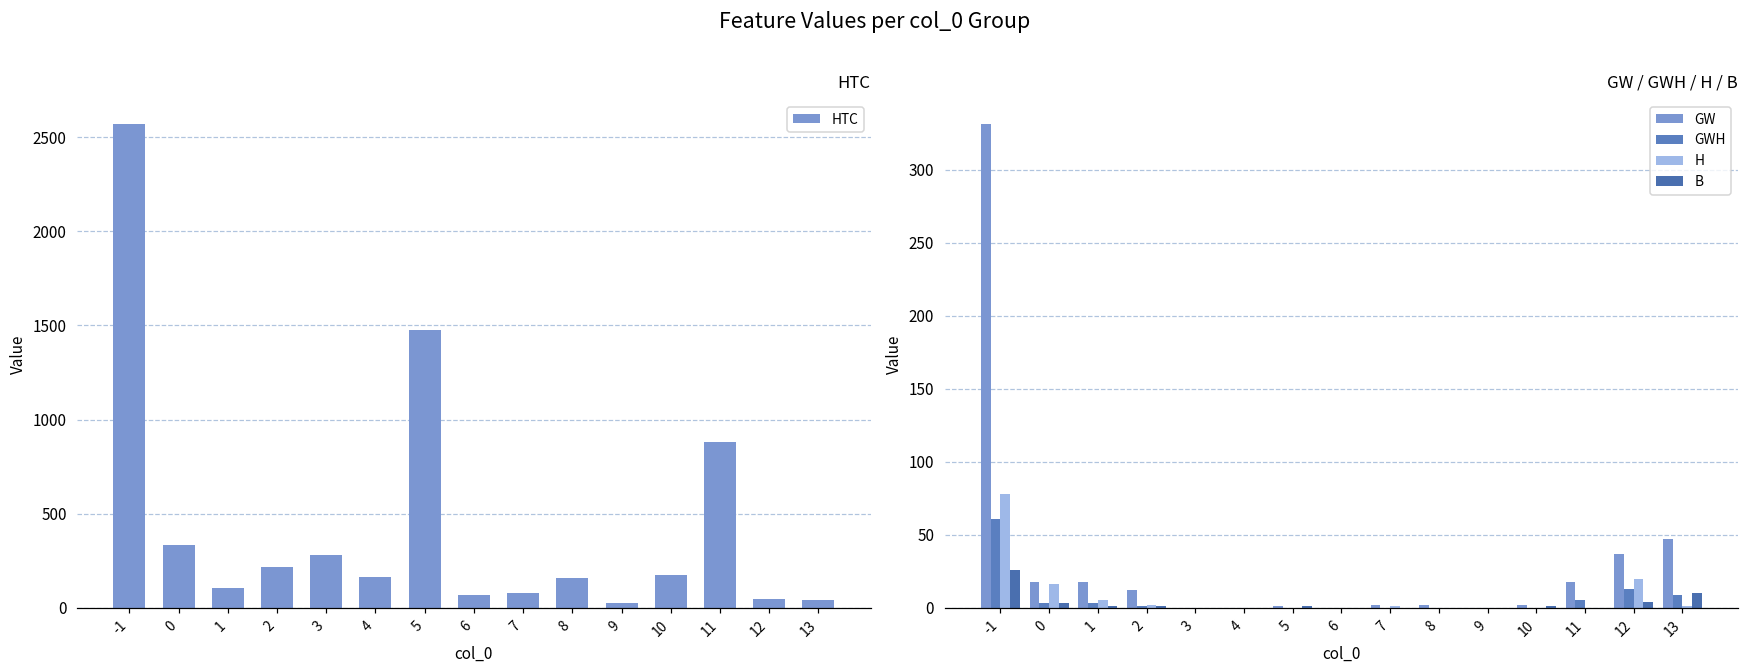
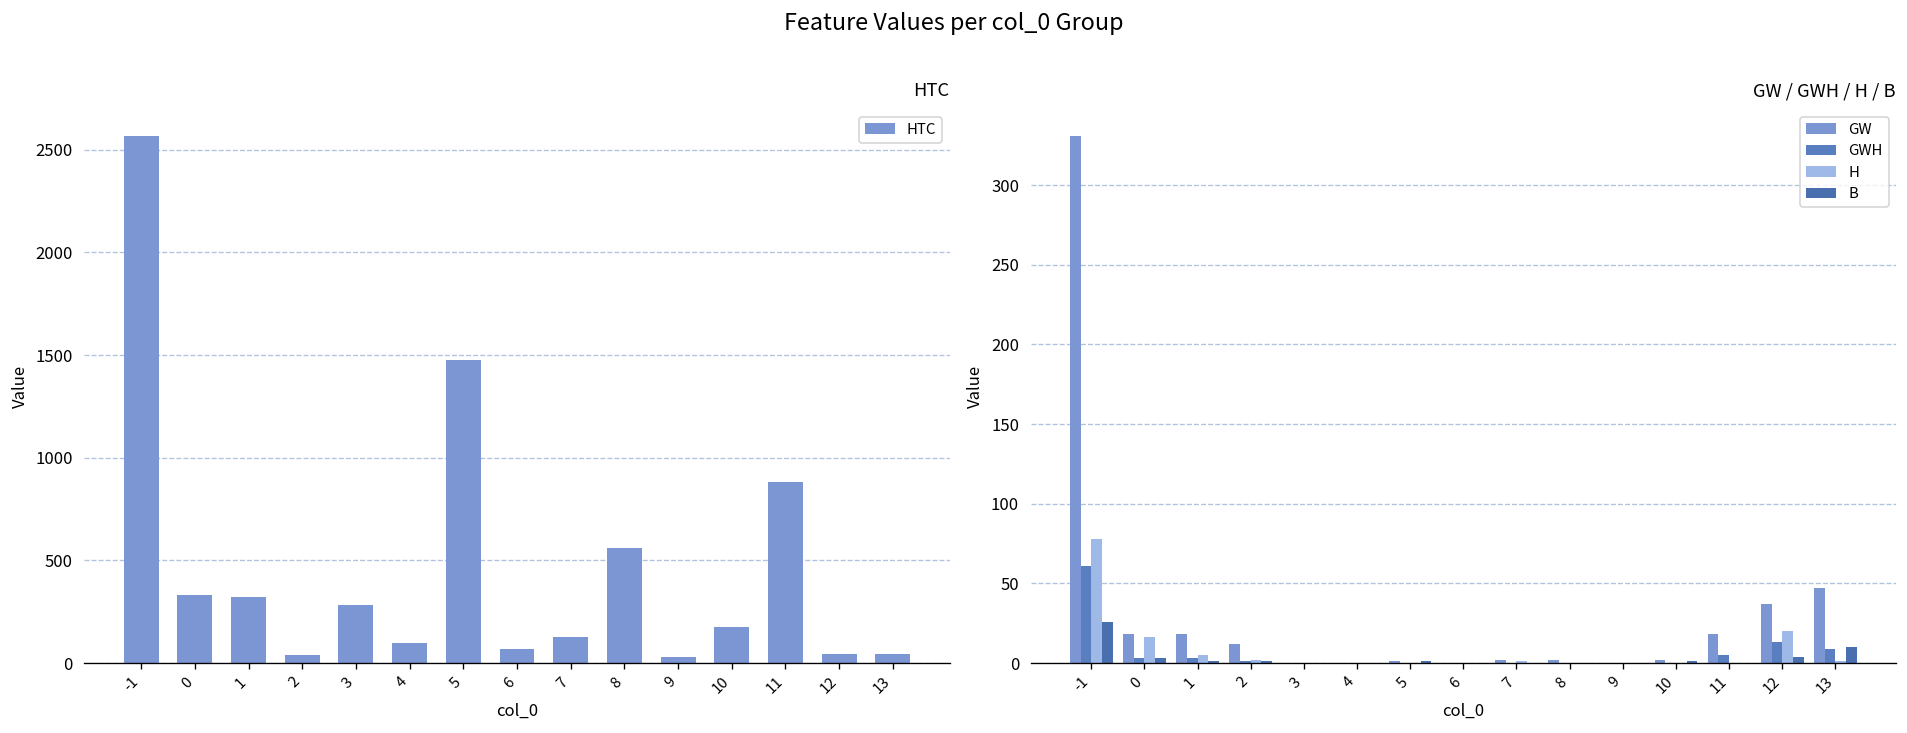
  {
    "HTC": {
      "-1": 2570,
      "0": 330,
-     "1": 100,
-     "2": 220,
+     "1": 320,
+     "2": 40,
      "3": 280,
-     "4": 170,
+     "4": 100,
      "5": 1470,
      "6": 70,
-     "7": 80,
-     "8": 160,
+     "7": 120,
+     "8": 560,
      "9": 30,
      "10": 180,
      "11": 880,
      "12": 50,
      "13": 40
    }
  }
